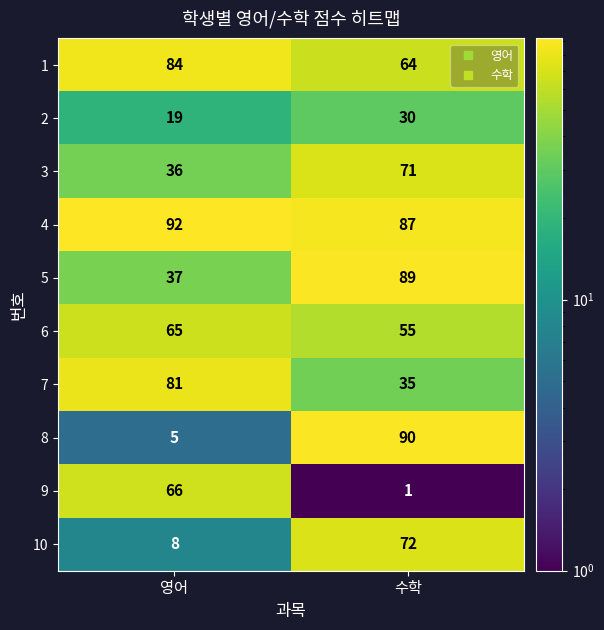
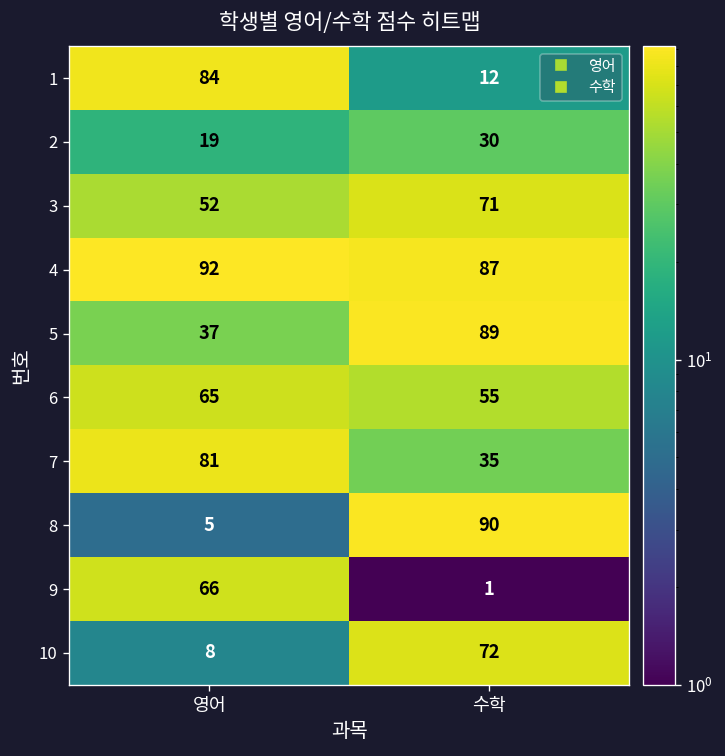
  {
    "1": {
      "영어": 84,
-     "수학": 64
+     "수학": 12
    },
    "2": {
      "영어": 19,
      "수학": 30
    },
    "3": {
-     "영어": 36,
+     "영어": 52,
      "수학": 71
    },
    "4": {
      "영어": 92,
      "수학": 87
    },
    "5": {
      "영어": 37,
      "수학": 89
    },
    "6": {
      "영어": 65,
      "수학": 55
    },
    "7": {
      "영어": 81,
      "수학": 35
    },
    "8": {
      "영어": 5,
      "수학": 90
    },
    "9": {
      "영어": 66,
      "수학": 1
    },
    "10": {
      "영어": 8,
      "수학": 72
    }
  }
